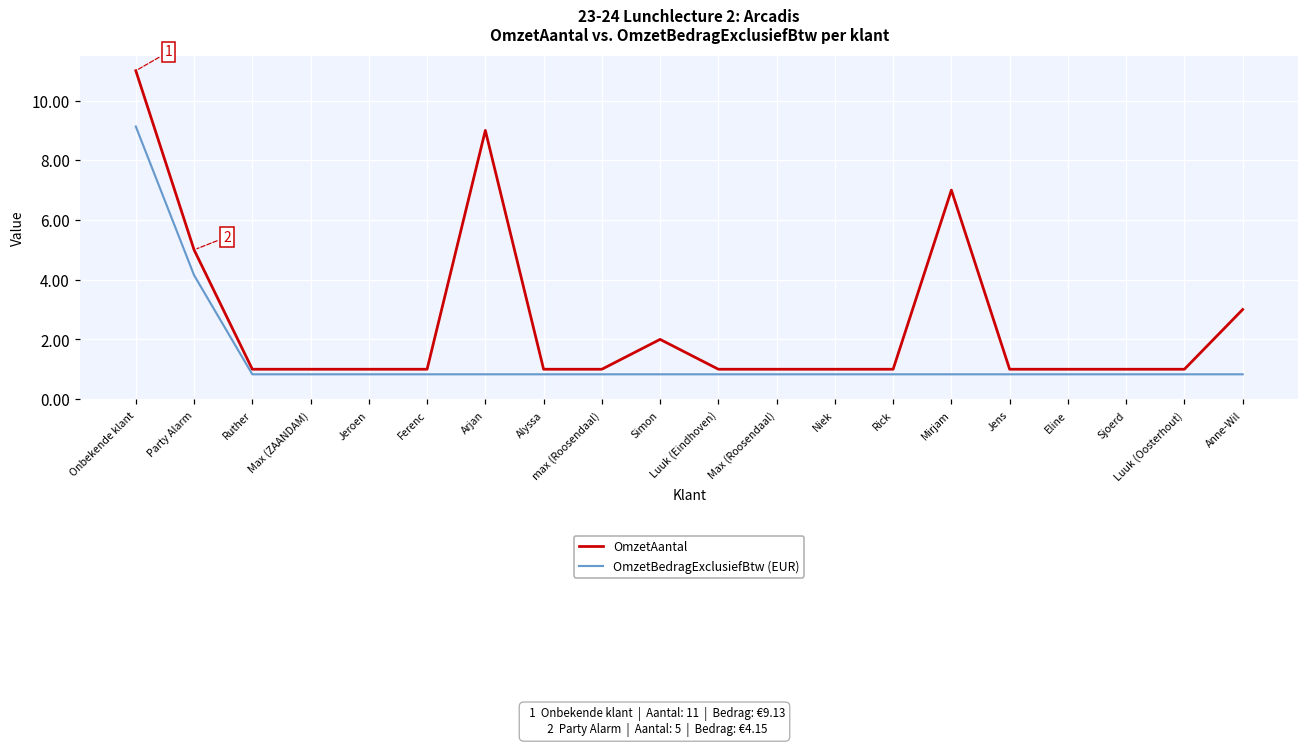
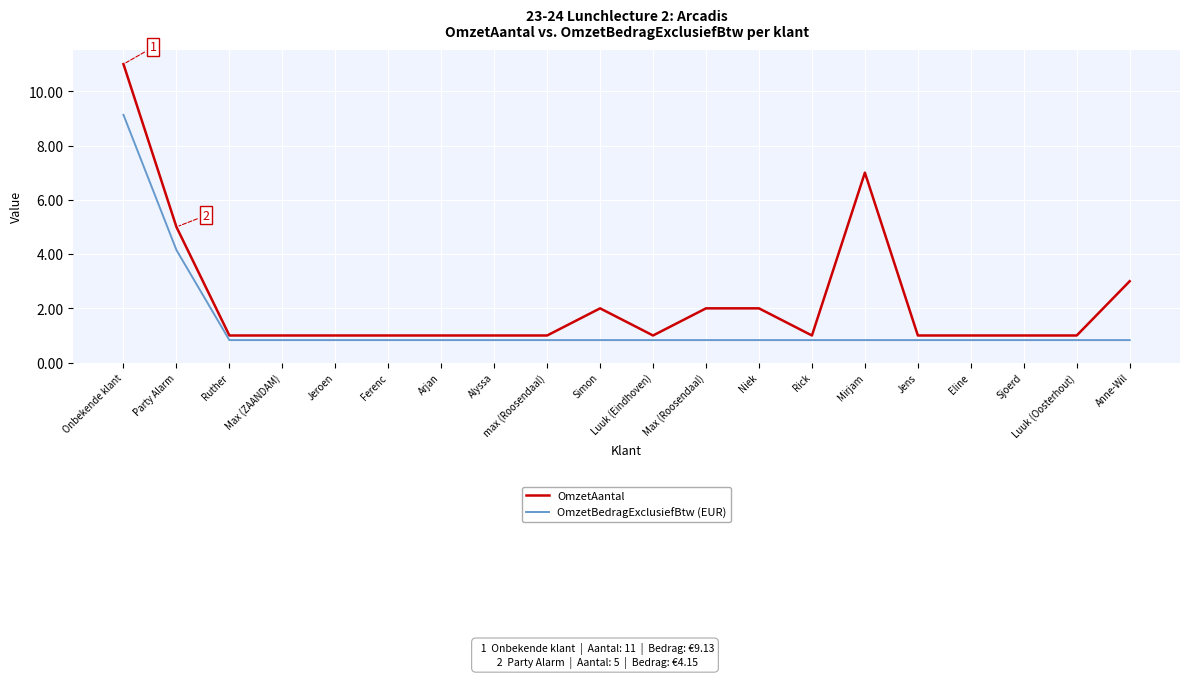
  {
    "OmzetAantal": {
      "Ruther": 1,
      "Max (ZAANDAM)": 1,
      "Jeroen": 1,
      "Ferenc": 1,
-     "Arjan": 9,
+     "Arjan": 1,
      "Alyssa": 1,
      "max (Roosendaal)": 1,
      "Simon": 2,
      "Luuk (Eindhoven)": 1,
-     "Max (Roosendaal)": 1,
-     "Niek": 1,
+     "Max (Roosendaal)": 2,
+     "Niek": 2,
      "Rick": 1,
      "Mirjam": 7,
      "Jens": 1,
      "Eline": 1,
      "Sjoerd": 1,
      "Luuk (Oosterhout)": 1,
      "Anne-Wil": 3
    },
    "OmzetBedragExclusiefBtw (EUR)": {
      "Onbekende klant": 9.1,
      "Party Alarm": 4.2,
      "Ruther": 0.8,
      "Max (ZAANDAM)": 0.8,
      "Jeroen": 0.8,
      "Ferenc": 0.8,
      "Arjan": 0.8,
      "Alyssa": 0.8,
      "max (Roosendaal)": 0.8,
      "Simon": 0.8,
      "Luuk (Eindhoven)": 0.8,
      "Max (Roosendaal)": 0.8,
      "Niek": 0.8,
      "Rick": 0.8,
      "Mirjam": 0.8,
      "Jens": 0.8,
      "Eline": 0.8,
      "Sjoerd": 0.8,
      "Luuk (Oosterhout)": 0.8,
      "Anne-Wil": 0.8
    }
  }
